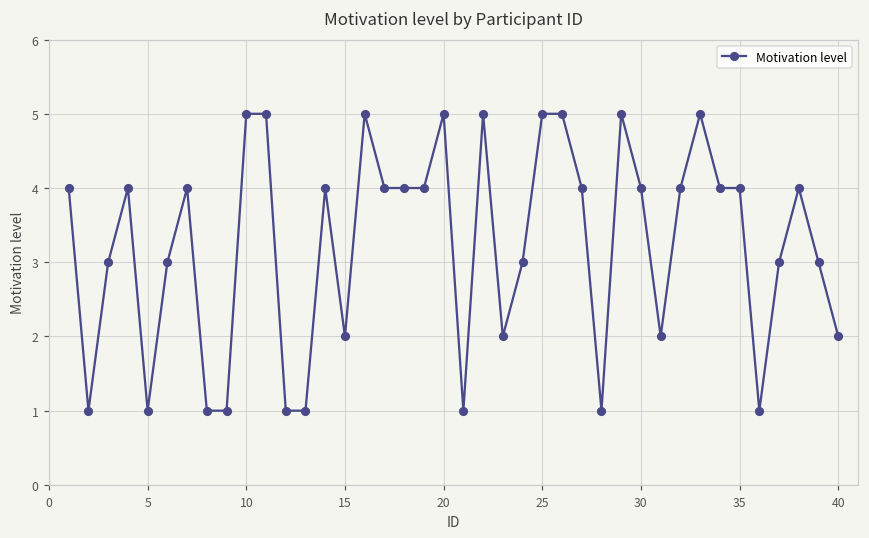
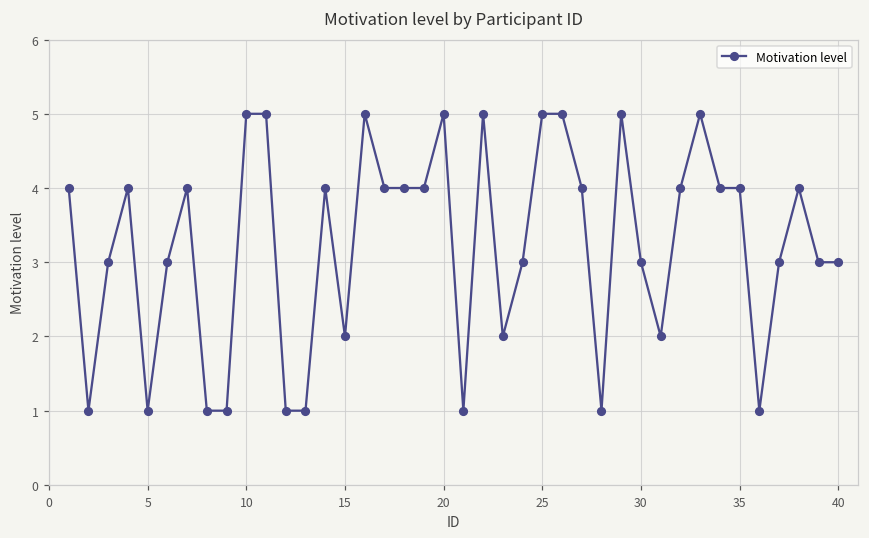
  {
    "5": 1,
    "10": 5,
    "15": 2,
    "20": 5,
    "25": 5,
-   "30": 4,
+   "30": 3,
    "35": 4,
-   "40": 2
+   "40": 3
  }
